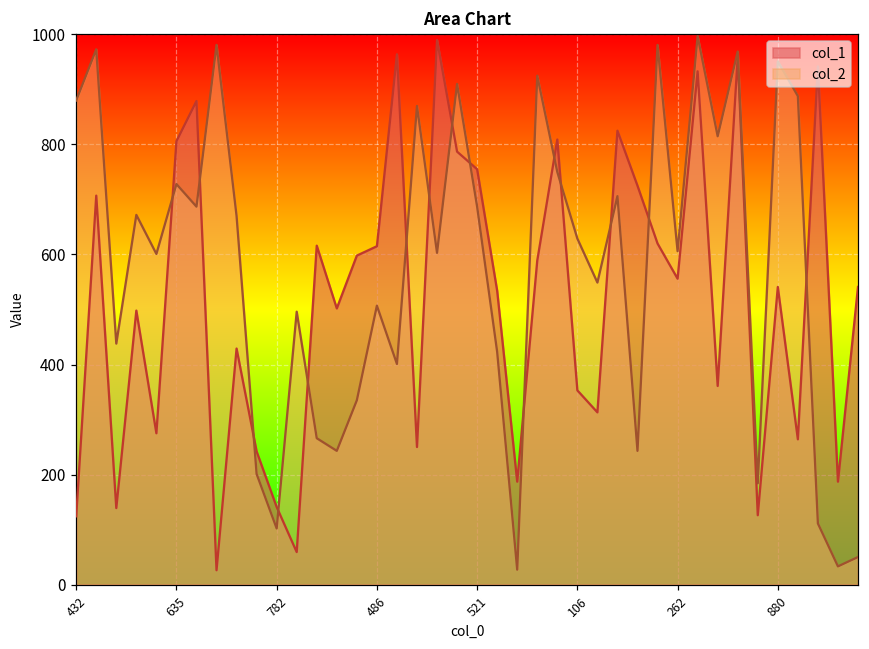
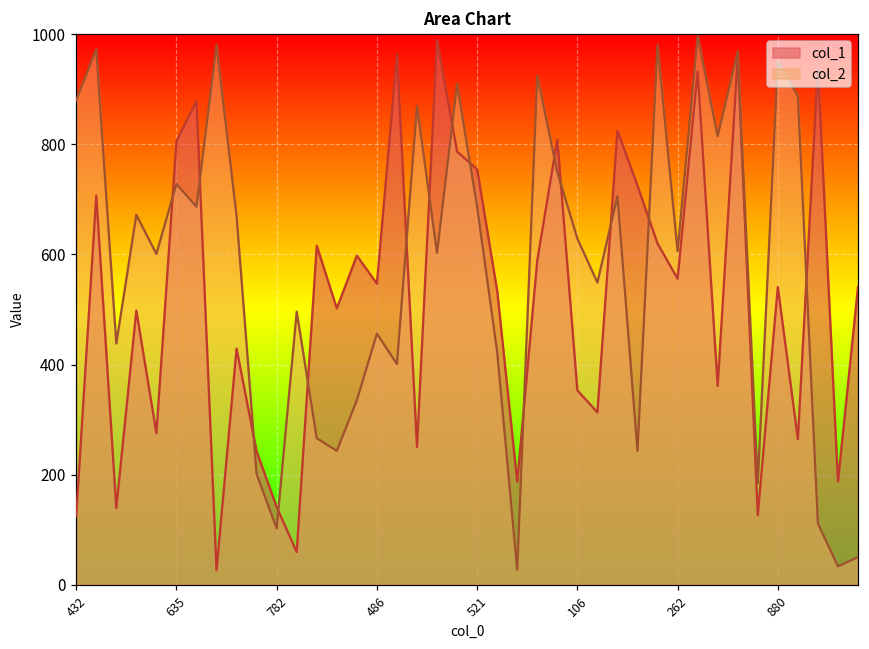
  {
    "col_1": {
      "432": 120,
      "635": 810,
      "782": 140,
-     "486": 620,
+     "486": 550,
      "521": 760,
      "106": 350,
      "262": 560,
      "880": 540
    },
    "col_2": {
      "432": 880,
      "635": 730,
      "782": 100,
-     "486": 510,
+     "486": 460,
      "521": 690,
      "106": 630,
      "262": 610
    }
  }
